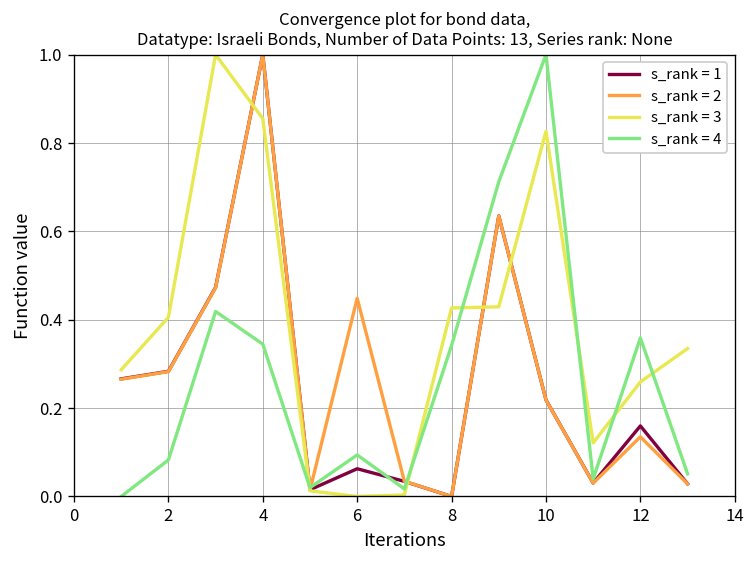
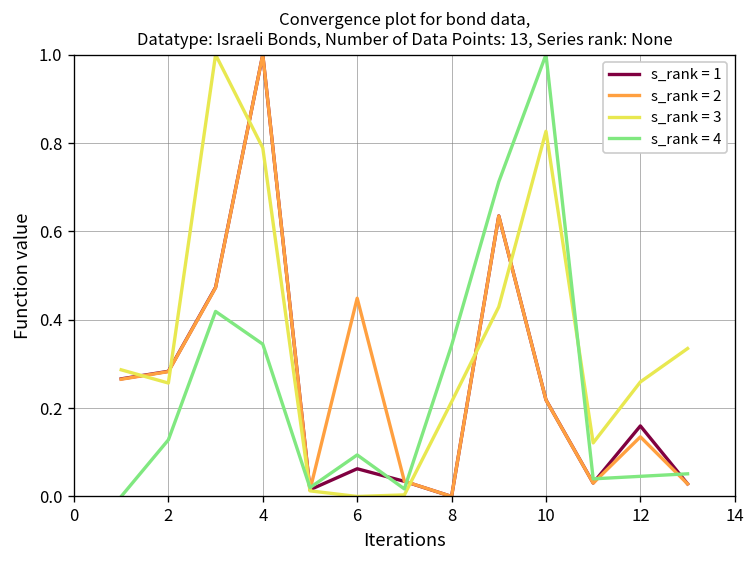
  {
    "s_rank = 1": {
      "6": 0.06,
      "12": 0.16
    },
    "s_rank = 2": {
      "6": 0.45,
      "12": 0.13
    },
    "s_rank = 3": {
-     "2": 0.41,
-     "4": 0.86,
+     "2": 0.26,
+     "4": 0.79,
      "6": 0.00,
-     "8": 0.43,
+     "8": 0.21,
      "10": 0.83,
      "12": 0.26
    },
    "s_rank = 4": {
-     "2": 0.08,
+     "2": 0.13,
      "4": 0.34,
      "6": 0.09,
      "8": 0.34,
      "10": 1.00,
-     "12": 0.36
+     "12": 0.05
    }
  }
